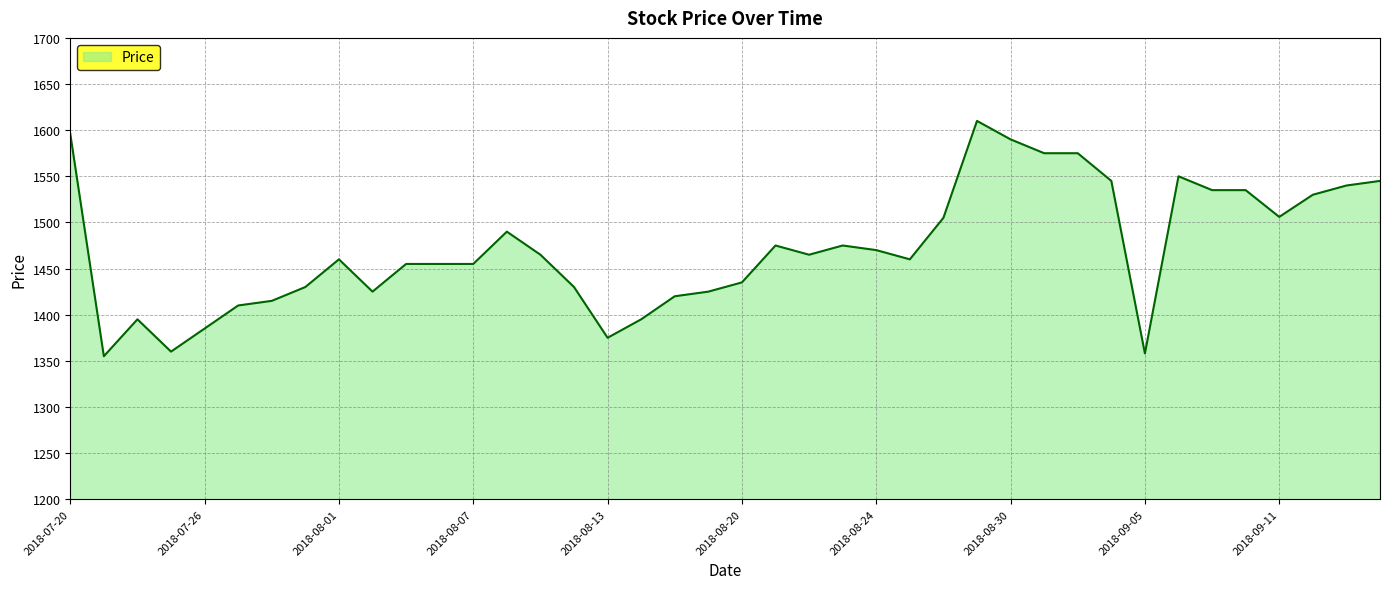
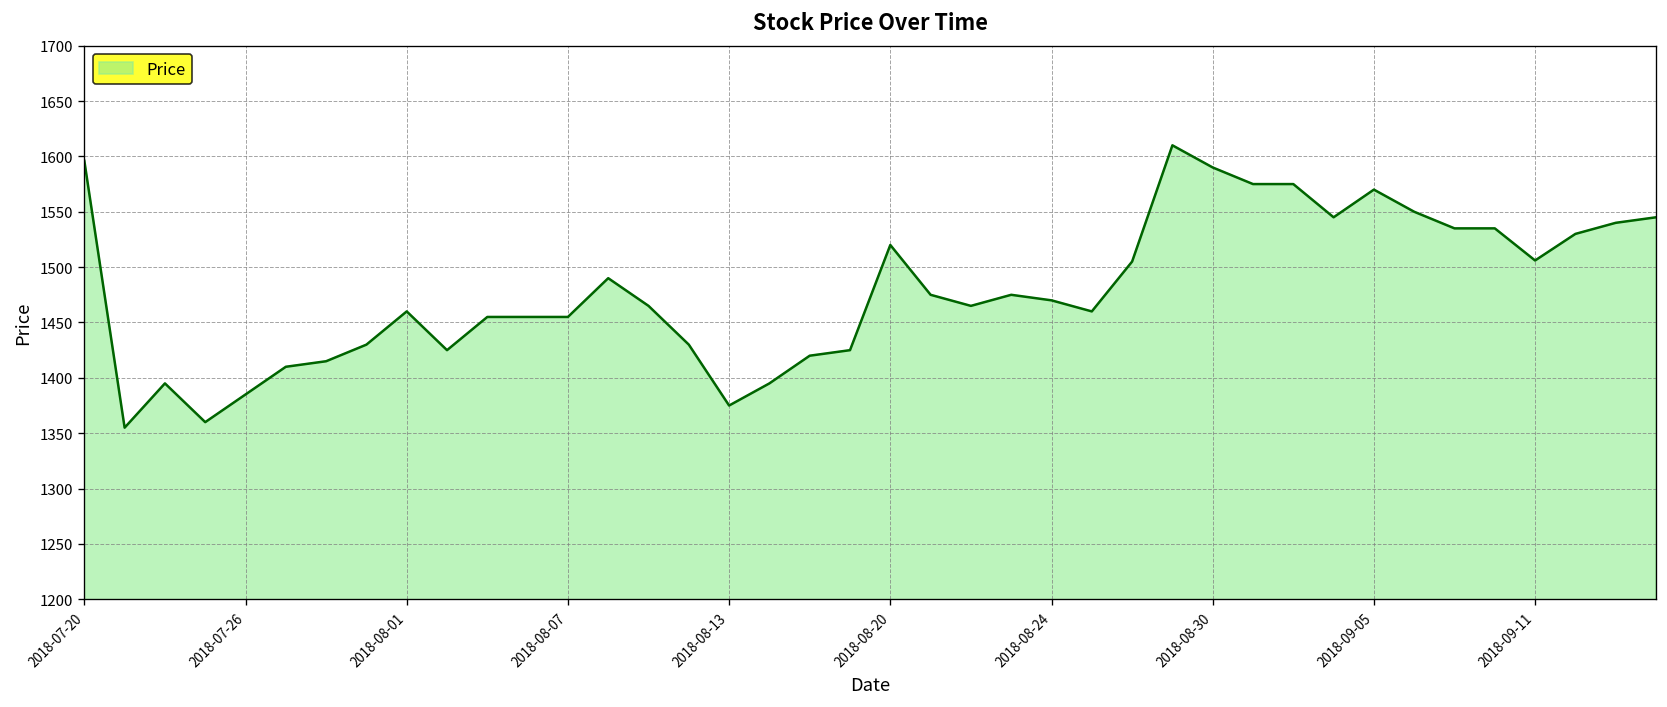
  {
    "2018-07-20": 1600,
    "2018-07-26": 1390,
    "2018-08-01": 1460,
    "2018-08-07": 1460,
    "2018-08-13": 1380,
-   "2018-08-20": 1440,
+   "2018-08-20": 1520,
    "2018-08-24": 1470,
    "2018-08-30": 1590,
-   "2018-09-05": 1360,
+   "2018-09-05": 1570,
    "2018-09-11": 1510
  }
